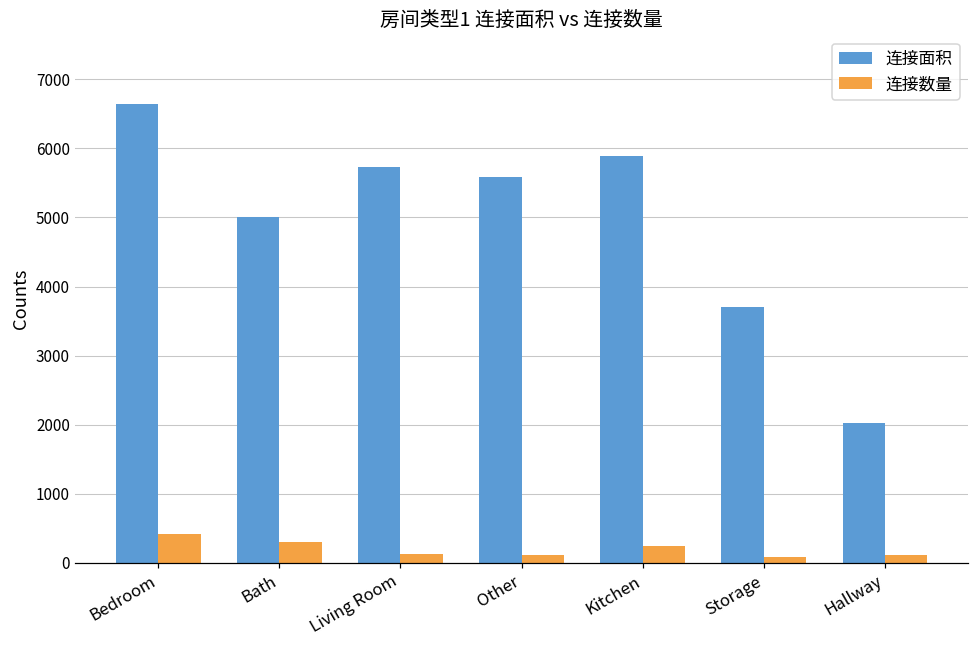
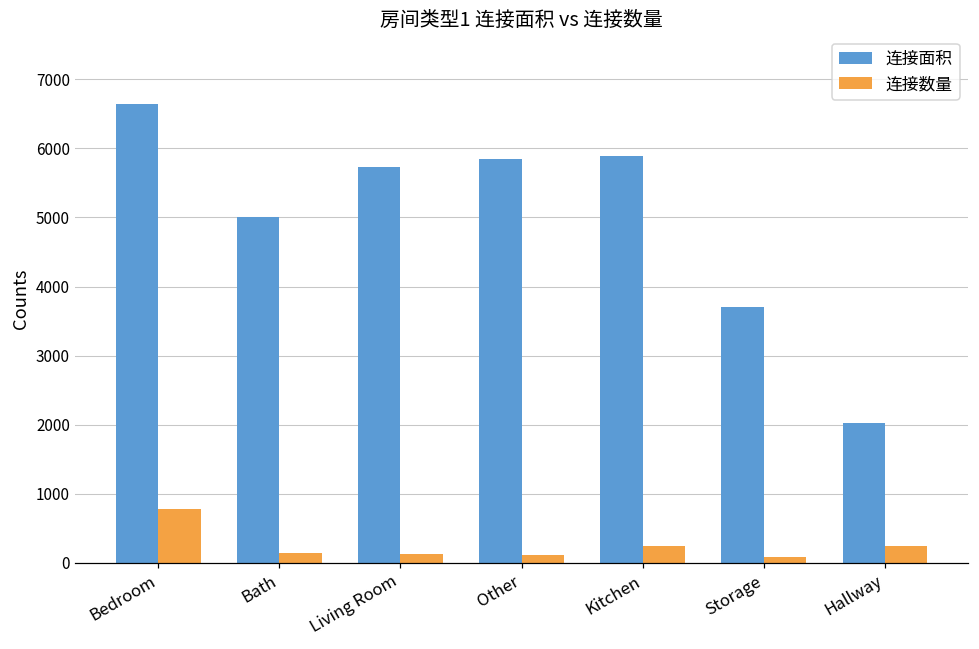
  {
    "连接面积": {
      "Bedroom": 6600,
      "Bath": 5000,
      "Living Room": 5700,
-     "Other": 5600,
+     "Other": 5800,
      "Kitchen": 5900,
      "Storage": 3700,
      "Hallway": 2000
    },
    "连接数量": {
-     "Bedroom": 400,
-     "Bath": 300,
+     "Bedroom": 800,
+     "Bath": 100,
      "Living Room": 100,
      "Other": 100,
      "Kitchen": 200,
      "Storage": 100,
-     "Hallway": 100
+     "Hallway": 200
    }
  }
